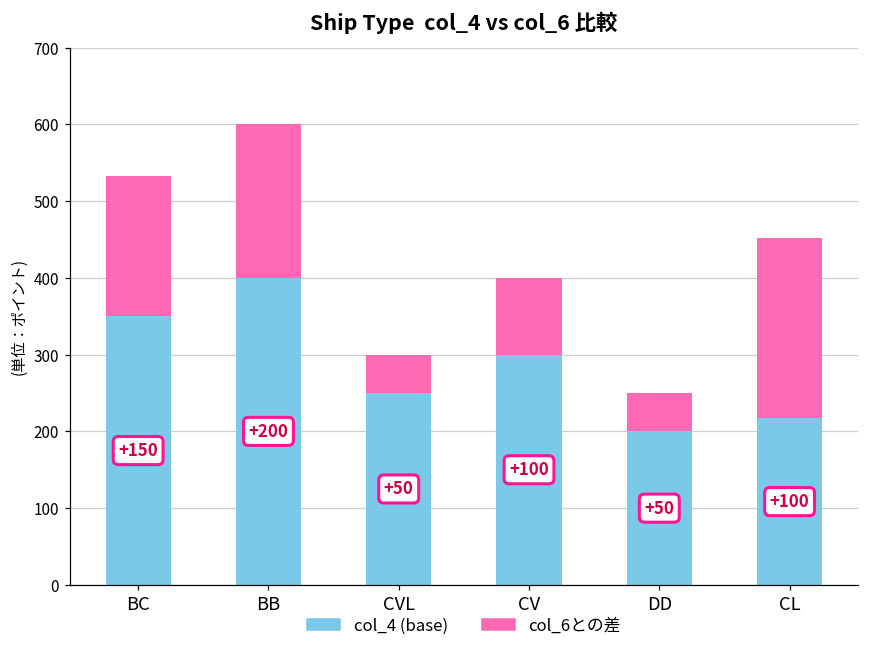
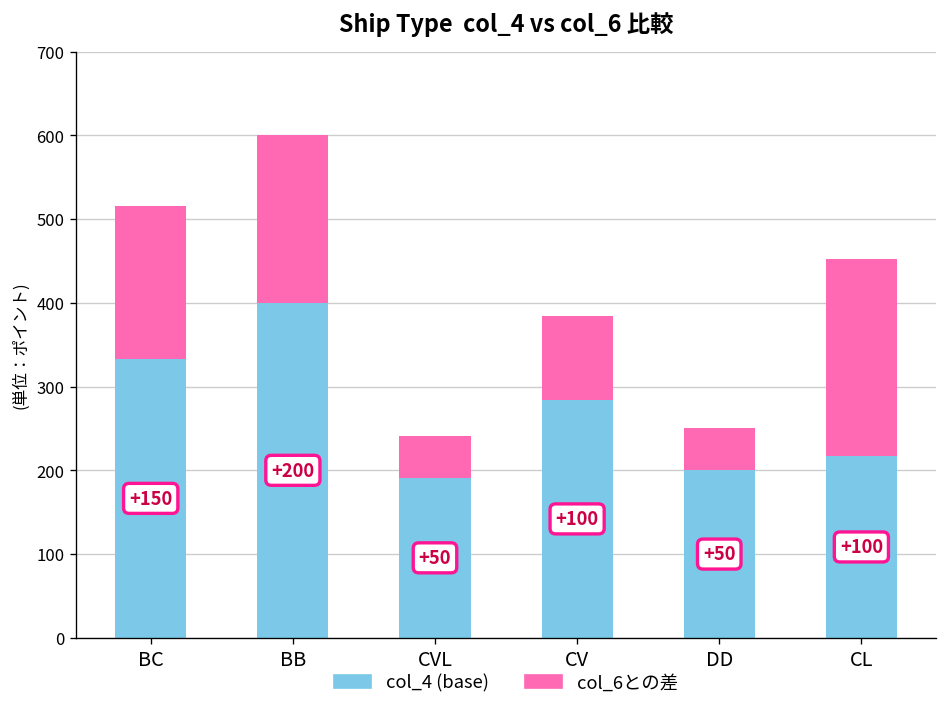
  {
    "col_4 (base)": {
-     "BC": 350,
-     "CVL": 250,
-     "CV": 300
+     "BC": 330,
+     "CVL": 190,
+     "CV": 280
    },
    "col_6との差": {
      "BC": 180,
      "BB": 200,
      "CVL": 50,
      "CV": 100,
      "DD": 50,
      "CL": 240
    }
  }
